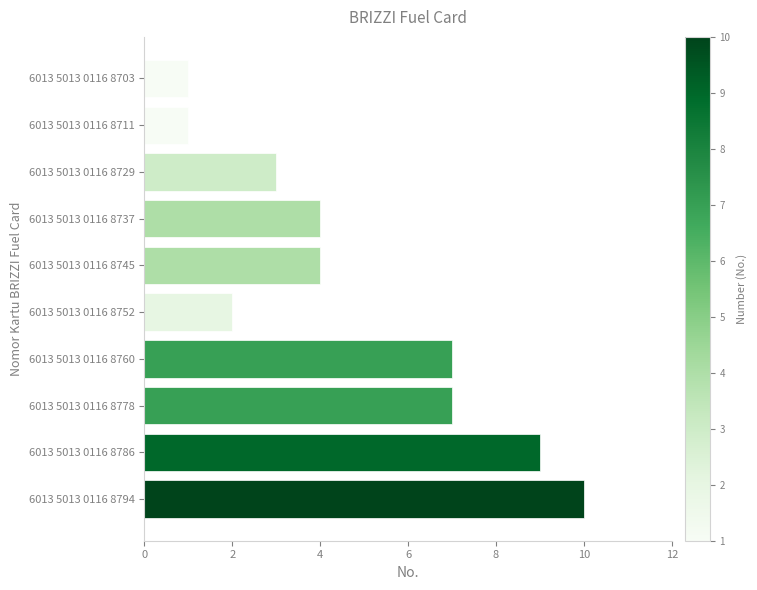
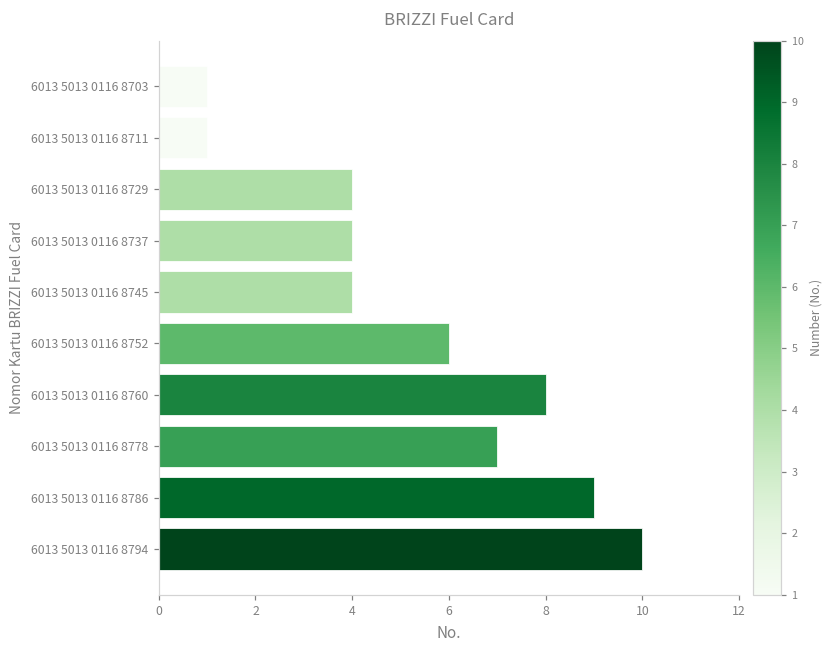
  {
    "6013 5013 0116 8703": 1,
    "6013 5013 0116 8711": 1,
-   "6013 5013 0116 8729": 3,
+   "6013 5013 0116 8729": 4,
    "6013 5013 0116 8737": 4,
    "6013 5013 0116 8745": 4,
-   "6013 5013 0116 8752": 2,
-   "6013 5013 0116 8760": 7,
+   "6013 5013 0116 8752": 6,
+   "6013 5013 0116 8760": 8,
    "6013 5013 0116 8778": 7,
    "6013 5013 0116 8786": 9,
    "6013 5013 0116 8794": 10
  }
